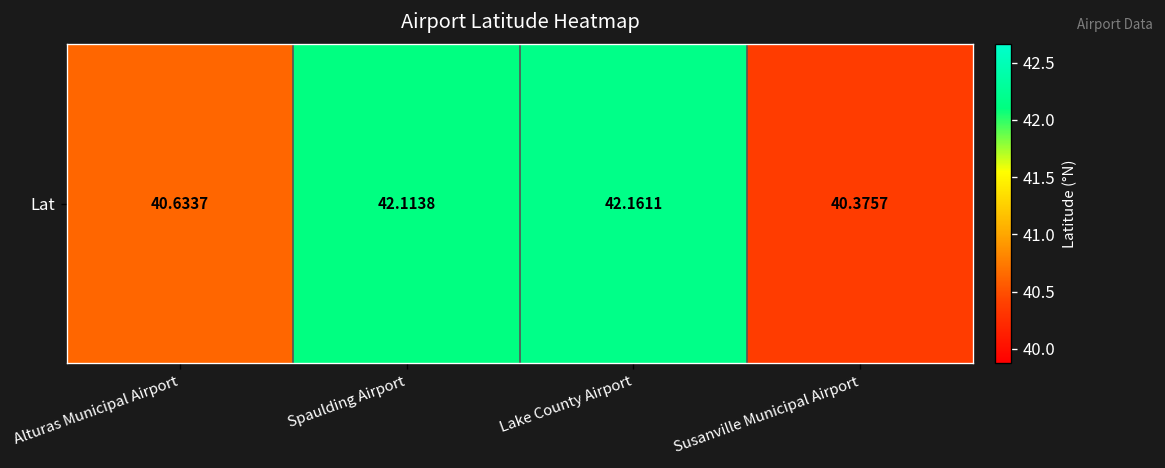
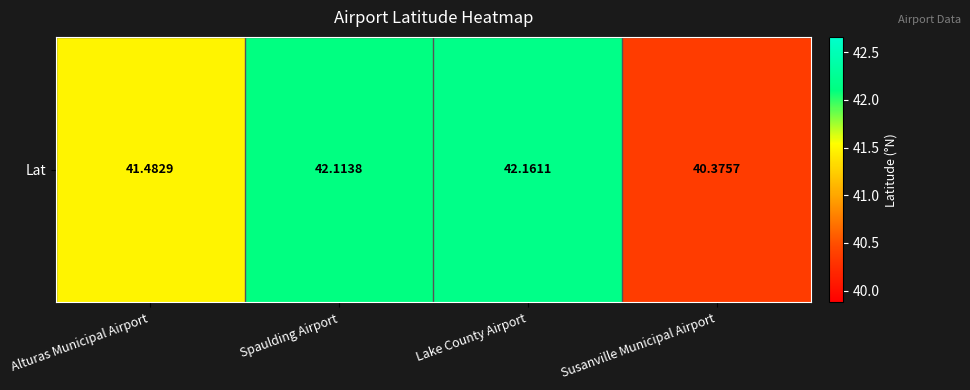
  {
    "Lat": {
-     "Alturas Municipal Airport": 40.6337,
+     "Alturas Municipal Airport": 41.4829,
      "Spaulding Airport": 42.1138,
      "Lake County Airport": 42.1611,
      "Susanville Municipal Airport": 40.3757
    }
  }
